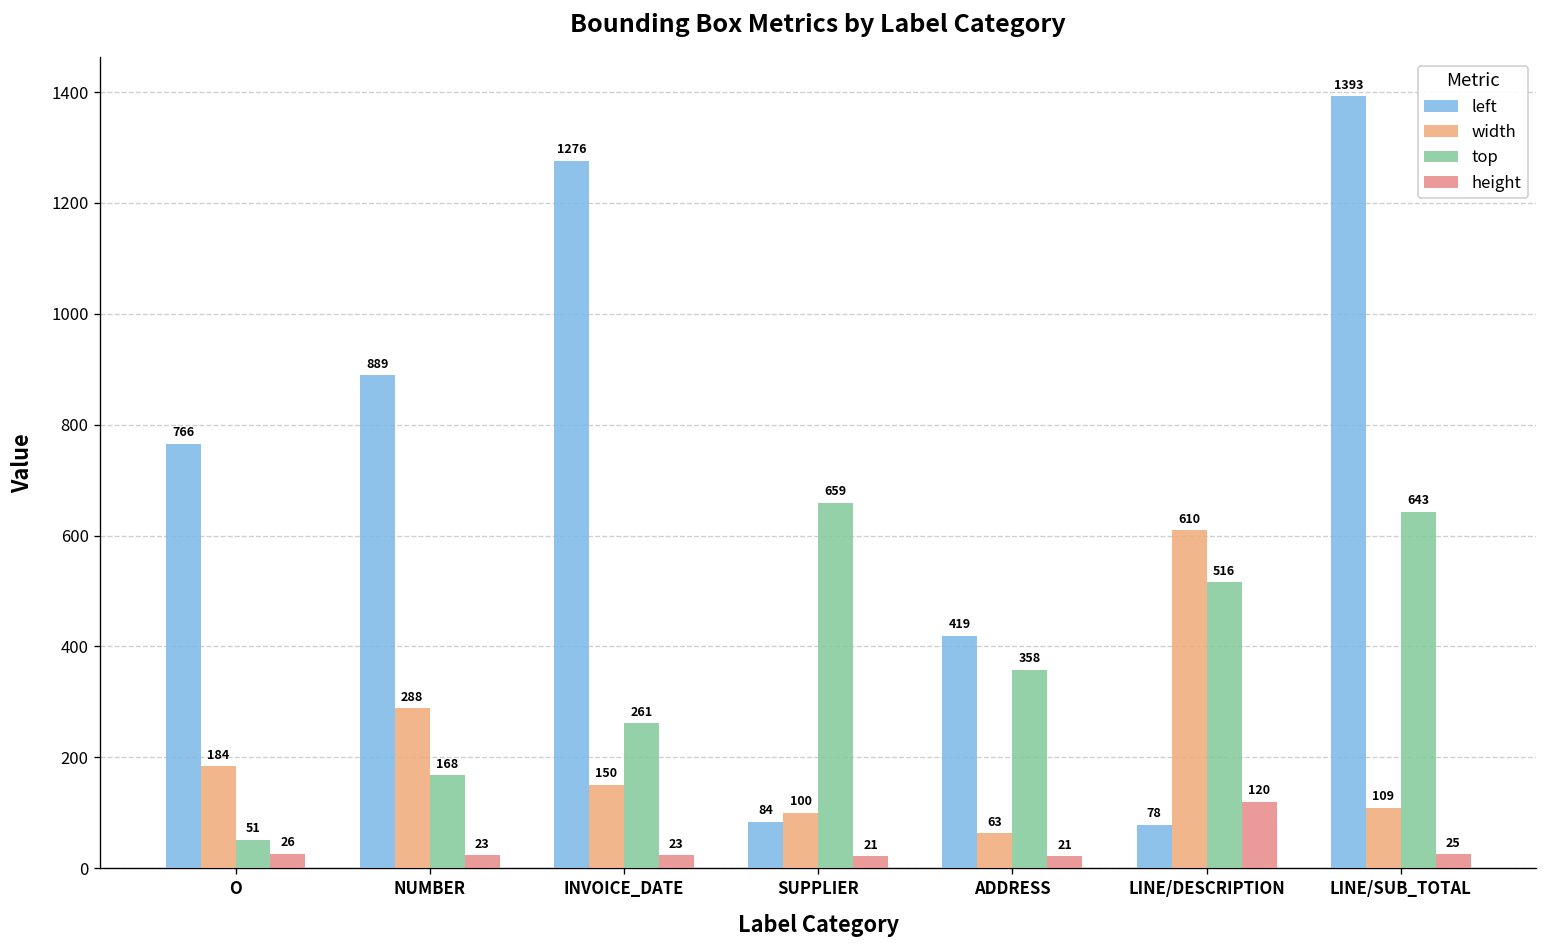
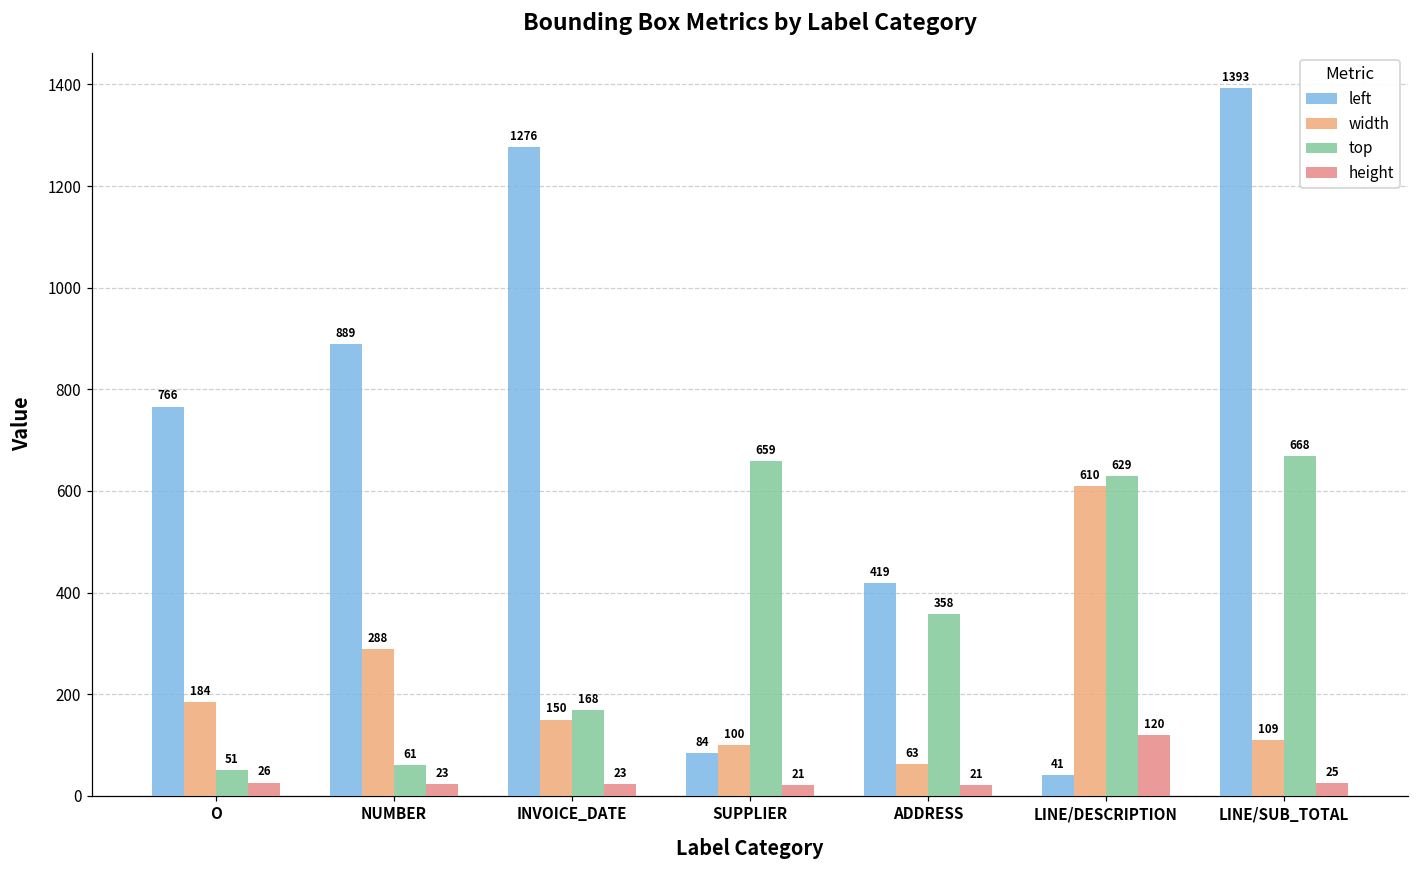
  {
    "left": {
      "O": 766,
      "NUMBER": 889,
      "INVOICE_DATE": 1276,
      "SUPPLIER": 84,
      "ADDRESS": 419,
-     "LINE/DESCRIPTION": 78,
+     "LINE/DESCRIPTION": 41,
      "LINE/SUB_TOTAL": 1393
    },
    "top": {
      "O": 51,
-     "NUMBER": 168,
-     "INVOICE_DATE": 261,
+     "NUMBER": 61,
+     "INVOICE_DATE": 168,
      "SUPPLIER": 659,
      "ADDRESS": 358,
-     "LINE/DESCRIPTION": 516,
-     "LINE/SUB_TOTAL": 643
+     "LINE/DESCRIPTION": 629,
+     "LINE/SUB_TOTAL": 668
    }
  }
